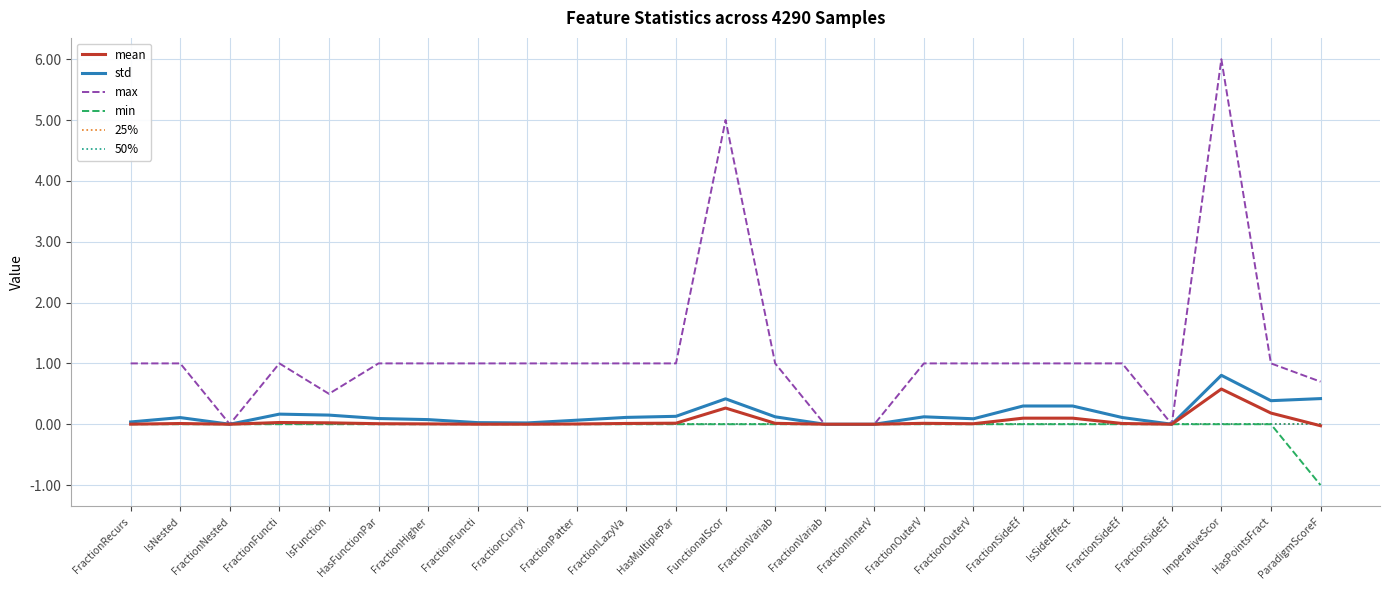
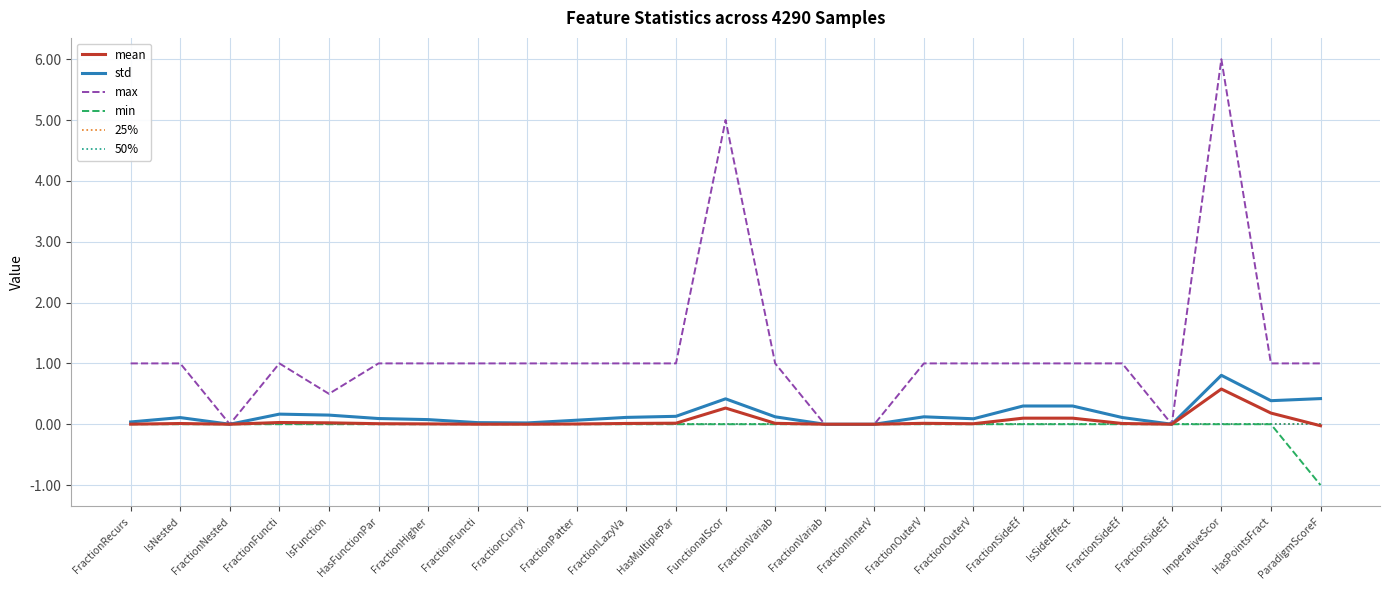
  {
    "mean": {
      "FunctionalScor": 0.3,
      "IsSideEffect": 0.1,
      "ImperativeScor": 0.6,
      "HasPointsFract": 0.2
    },
    "std": {
      "IsNested": 0.1,
      "IsFunction": 0.2,
      "HasFunctionPar": 0.1,
      "FractionHigher": 0.1,
      "FractionPatter": 0.1,
      "FractionLazyVa": 0.1,
      "HasMultiplePar": 0.1,
      "FunctionalScor": 0.4,
      "IsSideEffect": 0.3,
      "ImperativeScor": 0.8,
      "HasPointsFract": 0.4,
      "ParadigmScoreF": 0.4
    },
    "max": {
      "FractionRecurs": 1.0,
      "IsNested": 1.0,
      "IsFunction": 0.5,
      "HasFunctionPar": 1.0,
      "FractionHigher": 1.0,
      "FractionCurryi": 1.0,
      "FractionPatter": 1.0,
      "FractionLazyVa": 1.0,
      "HasMultiplePar": 1.0,
      "FunctionalScor": 5.0,
      "IsSideEffect": 1.0,
      "ImperativeScor": 6.0,
      "HasPointsFract": 1.0,
-     "ParadigmScoreF": 0.7
+     "ParadigmScoreF": 1.0
    }
  }
